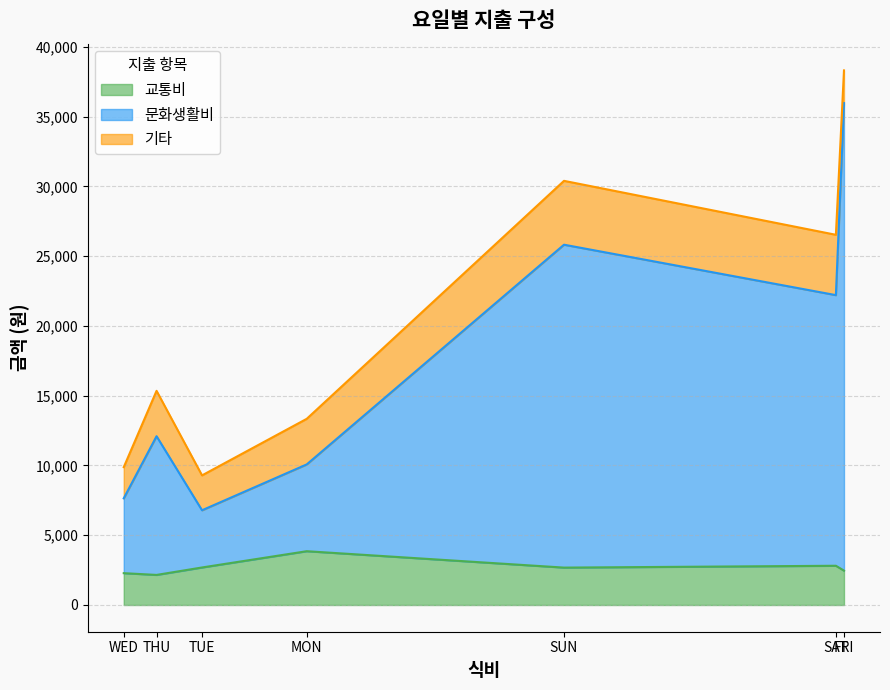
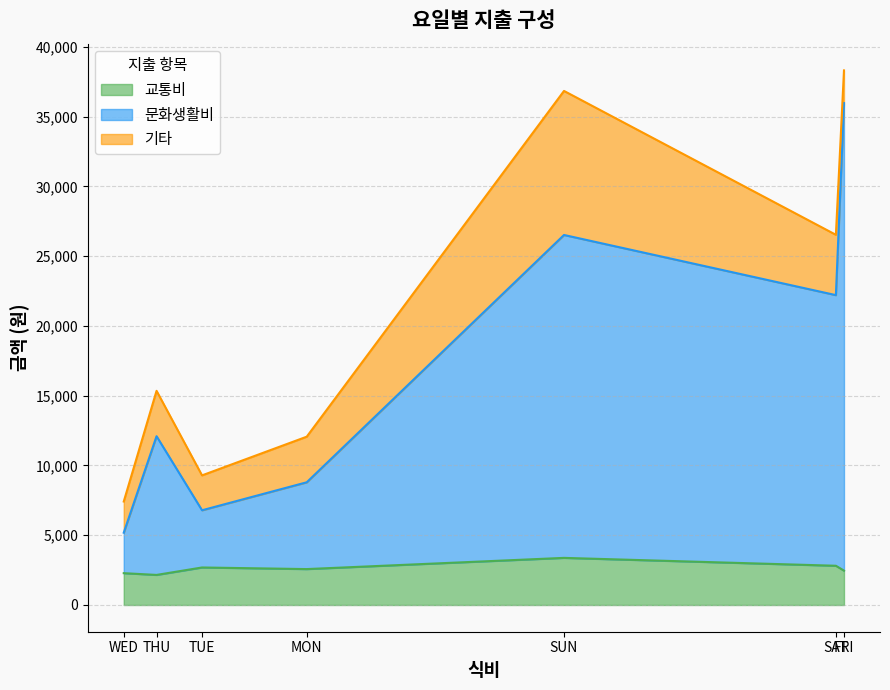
  {
    "교통비": {
      "WED": "2,300",
      "THU": "2,200",
      "TUE": "2,700",
-     "MON": "3,900",
-     "SUN": "2,700"
+     "MON": "2,600",
+     "SUN": "3,400"
    },
    "문화생활비": {
-     "WED": "5,400",
+     "WED": "2,900",
      "THU": "9,900",
      "TUE": "4,100",
      "MON": "6,200",
      "SUN": "23,100"
    },
    "기타": {
      "WED": "2,200",
      "THU": "3,300",
      "TUE": "2,500",
      "MON": "3,300",
-     "SUN": "4,600"
+     "SUN": "10,300"
    }
  }
